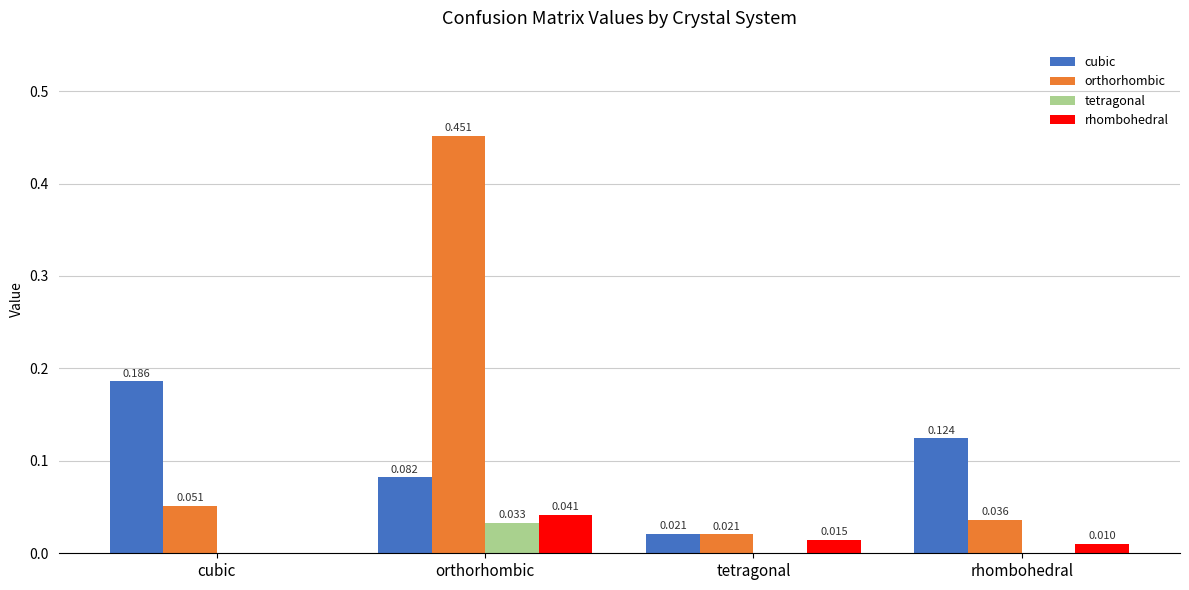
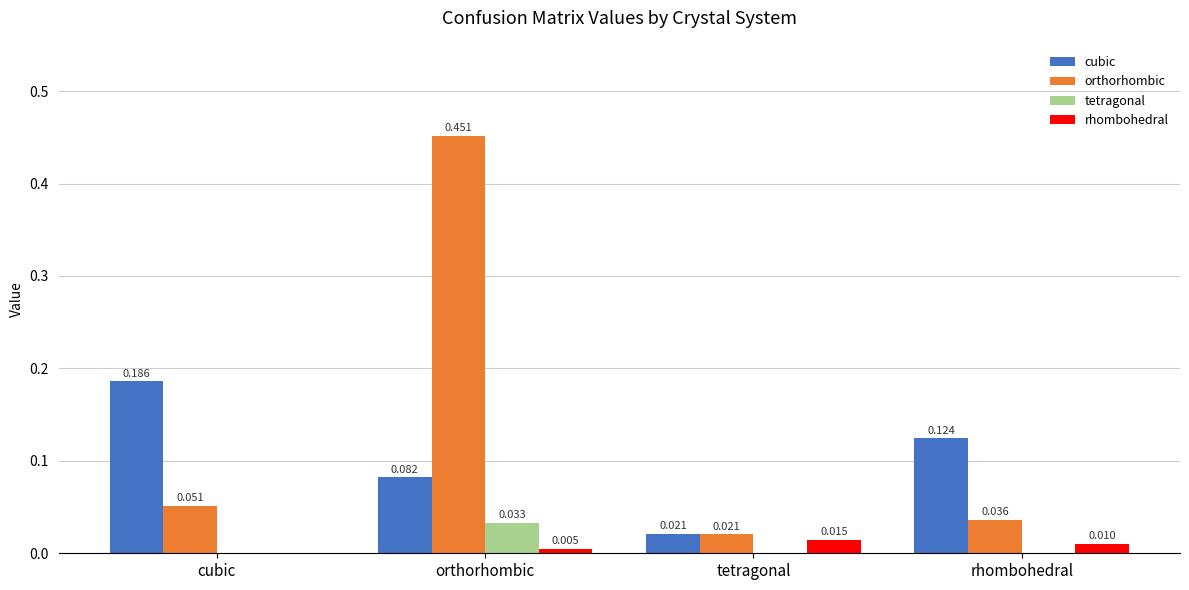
  {
    "cubic": {
      "cubic": 0.186,
      "orthorhombic": 0.082,
      "tetragonal": 0.021,
      "rhombohedral": 0.124
    },
    "orthorhombic": {
      "cubic": 0.051,
      "orthorhombic": 0.451,
      "tetragonal": 0.021,
      "rhombohedral": 0.036
    },
    "tetragonal": {
      "orthorhombic": 0.033
    },
    "rhombohedral": {
-     "orthorhombic": 0.041,
+     "orthorhombic": 0.005,
      "tetragonal": 0.015,
      "rhombohedral": 0.010
    }
  }
